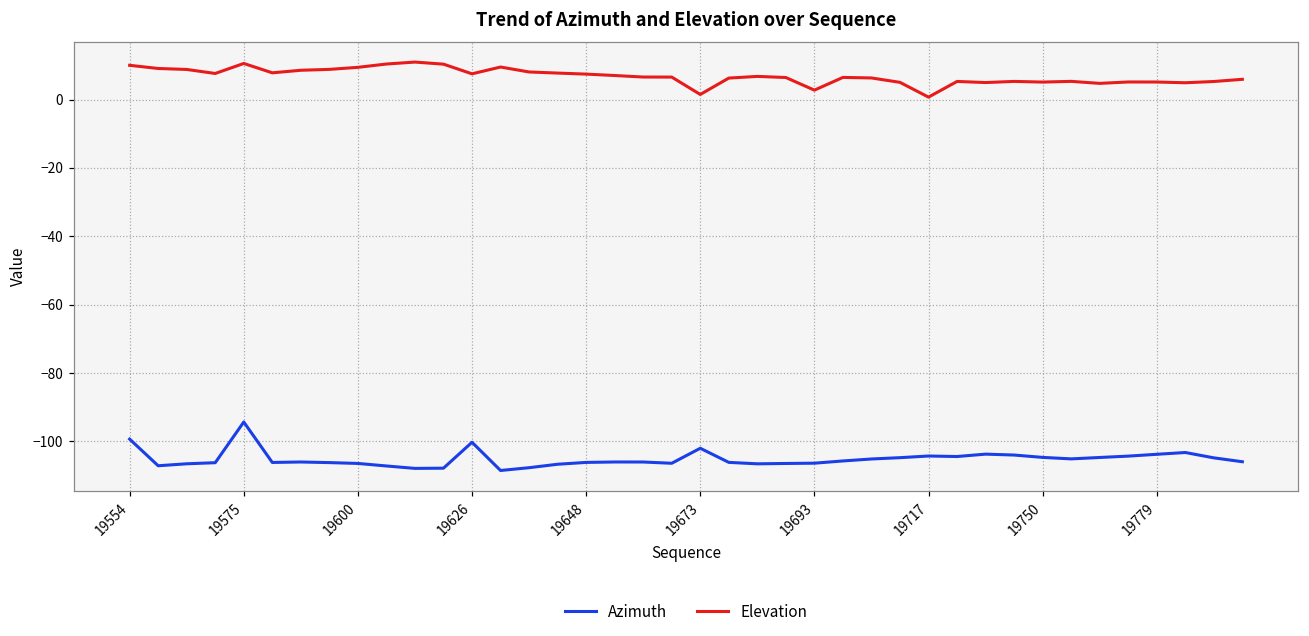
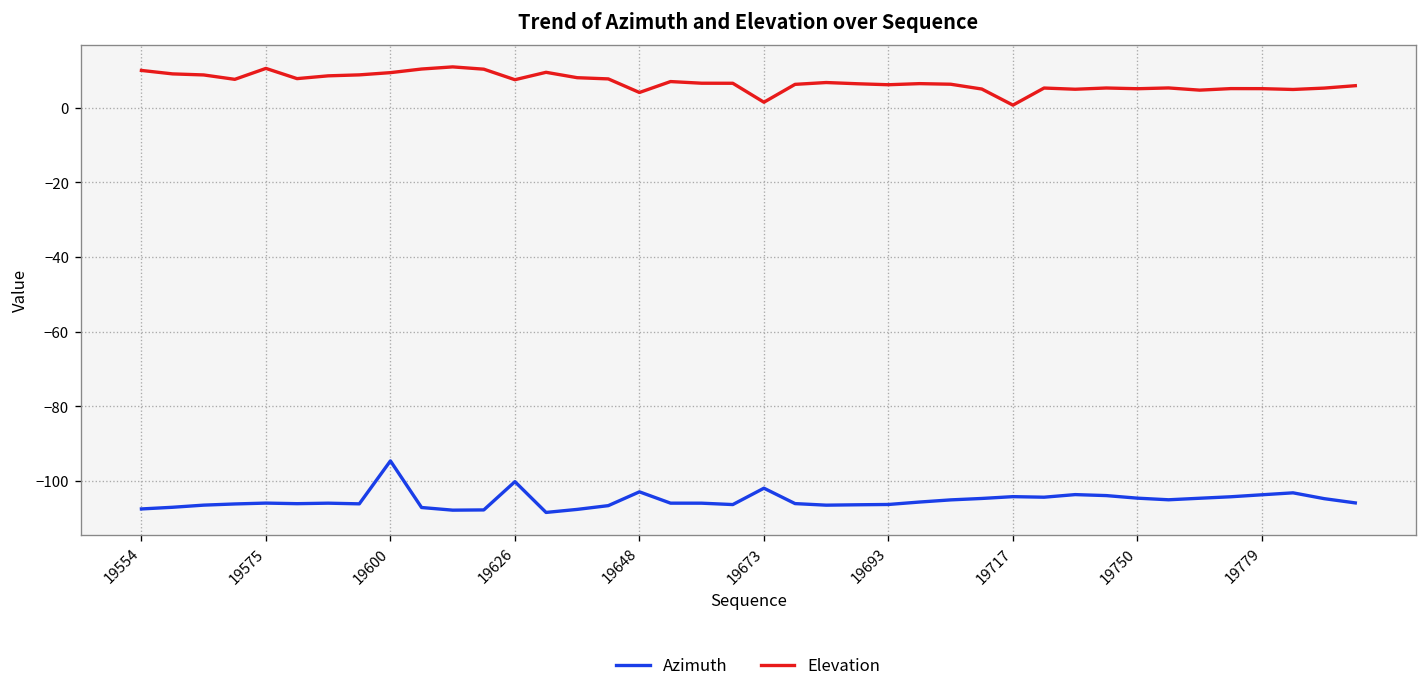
  {
    "Azimuth": {
-     "19554": -99,
-     "19575": -94,
-     "19600": -106,
+     "19554": -108,
+     "19575": -106,
+     "19600": -95,
      "19626": -100,
-     "19648": -106,
+     "19648": -103,
      "19673": -102,
      "19693": -106,
      "19717": -104,
      "19750": -105,
      "19779": -104
    },
    "Elevation": {
      "19554": 10,
      "19575": 11,
      "19600": 9,
      "19626": 8,
-     "19648": 7,
+     "19648": 4,
      "19673": 1,
-     "19693": 3,
+     "19693": 6,
      "19717": 1,
      "19750": 5,
      "19779": 5
    }
  }
